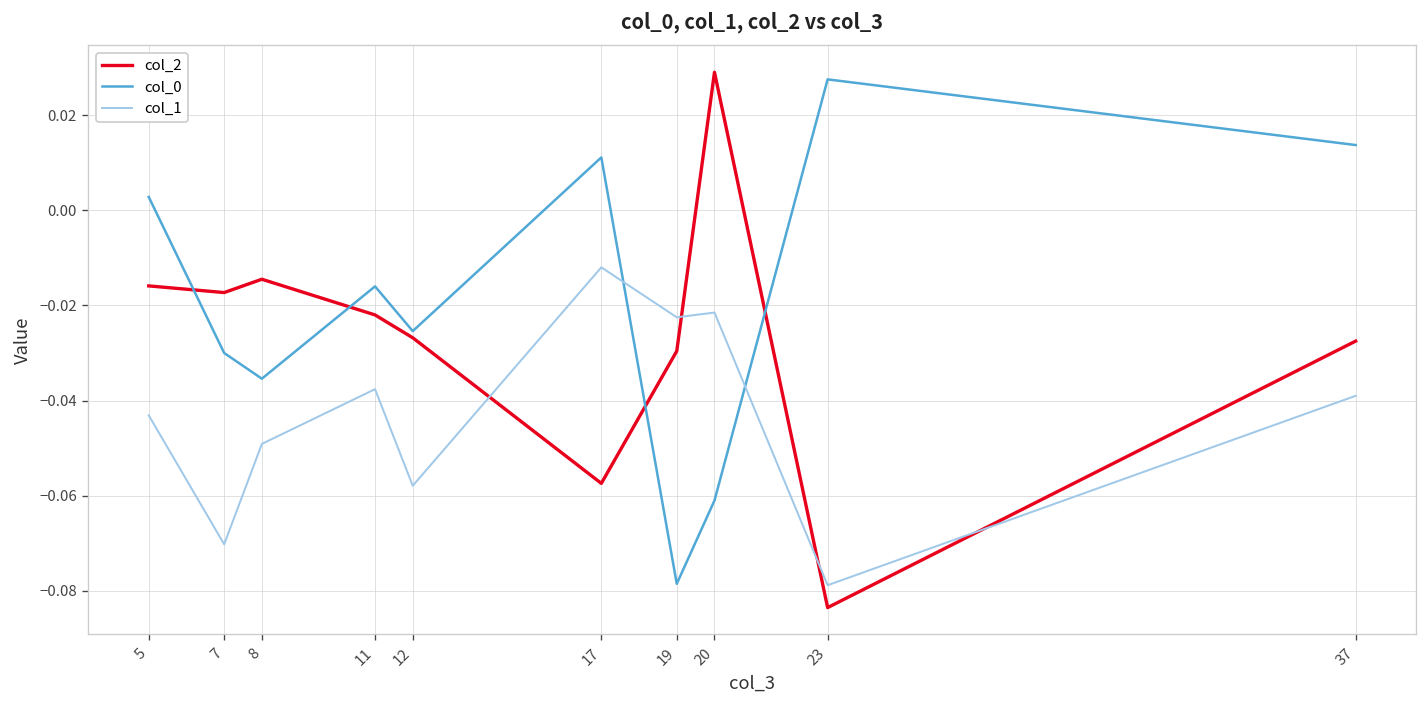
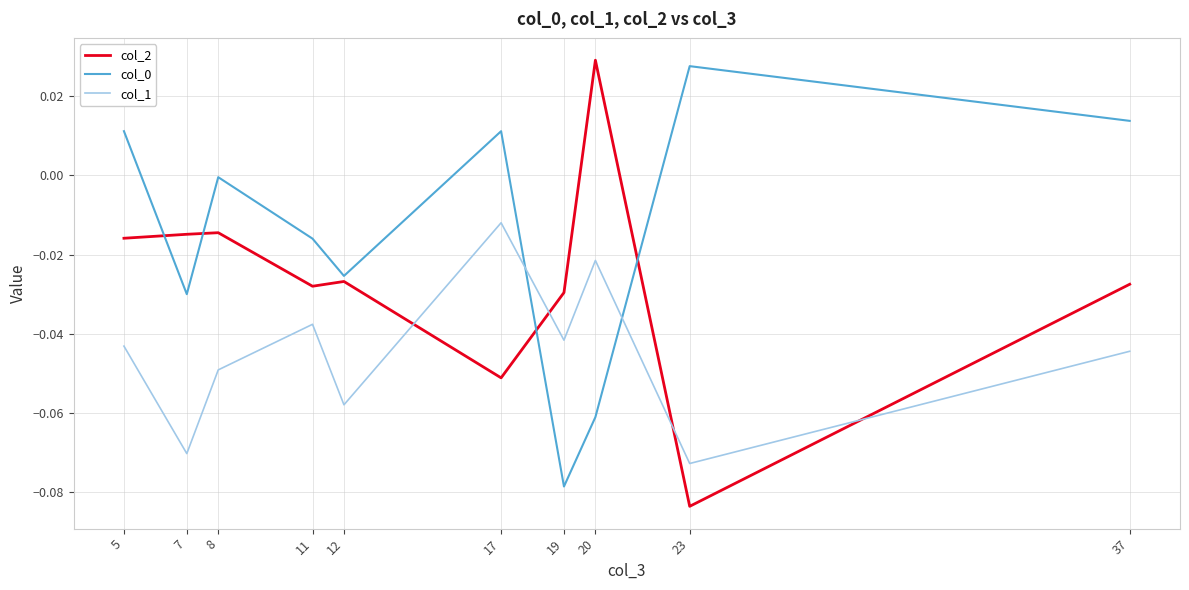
  {
    "col_2": {
      "5": -0.016,
-     "7": -0.017,
+     "7": -0.015,
      "8": -0.015,
-     "11": -0.022,
+     "11": -0.028,
      "12": -0.027,
-     "17": -0.057,
+     "17": -0.051,
      "19": -0.030,
      "20": 0.029,
      "23": -0.084,
      "37": -0.028
    },
    "col_0": {
-     "5": 0.003,
+     "5": 0.011,
      "7": -0.030,
-     "8": -0.035,
+     "8": -0.001,
      "11": -0.016,
      "12": -0.025,
      "17": 0.011,
      "19": -0.079,
      "20": -0.061,
      "23": 0.028,
      "37": 0.014
    },
    "col_1": {
      "5": -0.043,
      "7": -0.070,
      "8": -0.049,
      "11": -0.038,
      "12": -0.058,
      "17": -0.012,
-     "19": -0.023,
+     "19": -0.042,
      "20": -0.022,
-     "23": -0.079,
-     "37": -0.039
+     "23": -0.073,
+     "37": -0.044
    }
  }
